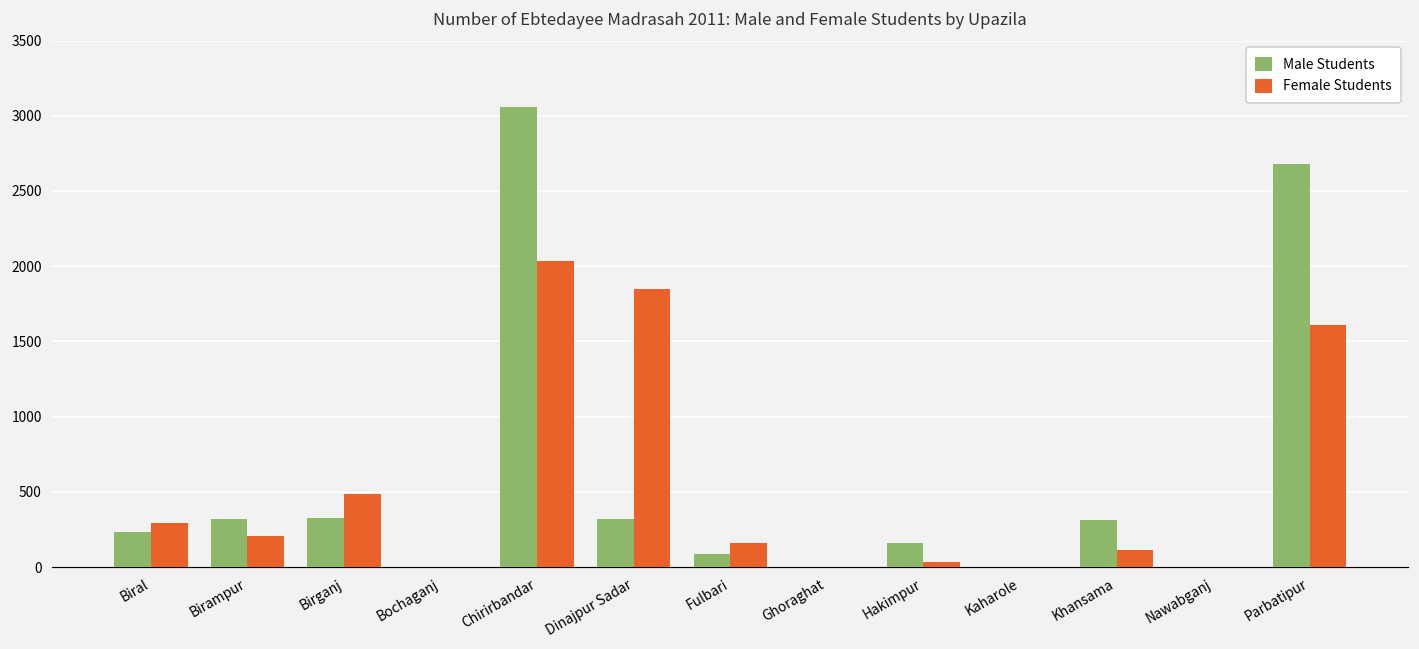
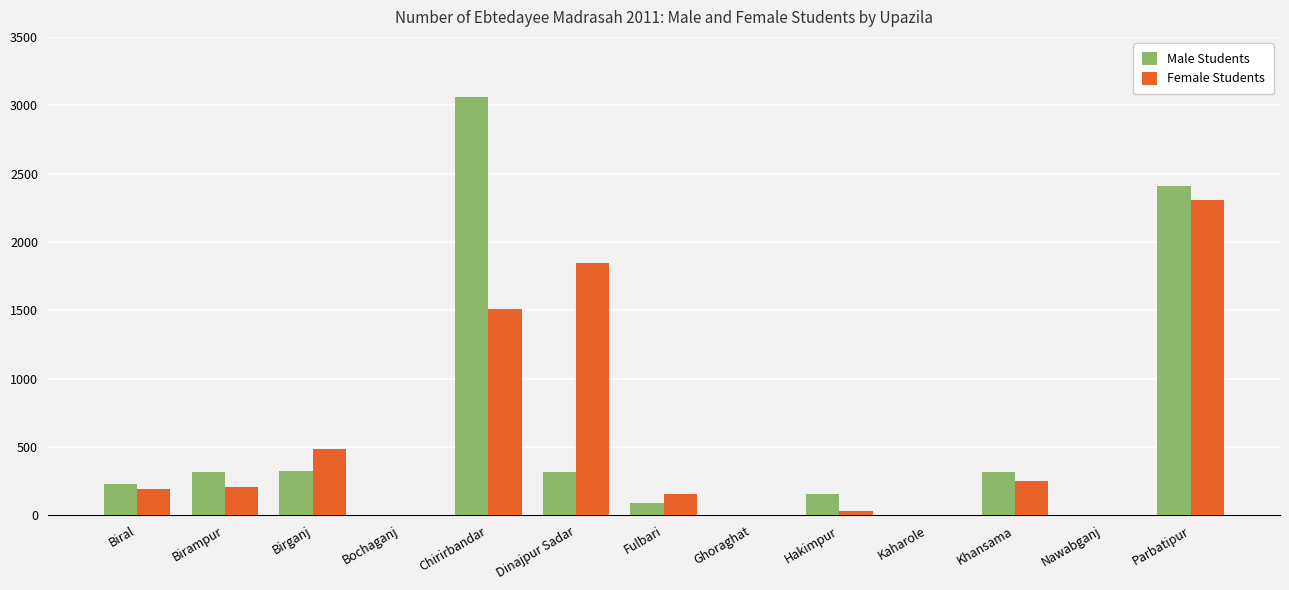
  {
    "Male Students": {
      "Biral": 230,
      "Birampur": 320,
      "Birganj": 330,
      "Bochaganj": 0,
      "Chirirbandar": 3060,
      "Dinajpur Sadar": 320,
      "Fulbari": 90,
      "Ghoraghat": 0,
      "Hakimpur": 160,
      "Kaharole": 0,
      "Khansama": 320,
      "Nawabganj": 0,
-     "Parbatipur": 2680
+     "Parbatipur": 2410
    },
    "Female Students": {
-     "Biral": 290,
+     "Biral": 190,
      "Birampur": 210,
      "Birganj": 480,
      "Bochaganj": 0,
-     "Chirirbandar": 2040,
+     "Chirirbandar": 1510,
      "Dinajpur Sadar": 1850,
      "Fulbari": 160,
      "Ghoraghat": 0,
      "Hakimpur": 30,
      "Kaharole": 0,
-     "Khansama": 120,
+     "Khansama": 250,
      "Nawabganj": 0,
-     "Parbatipur": 1610
+     "Parbatipur": 2310
    }
  }
